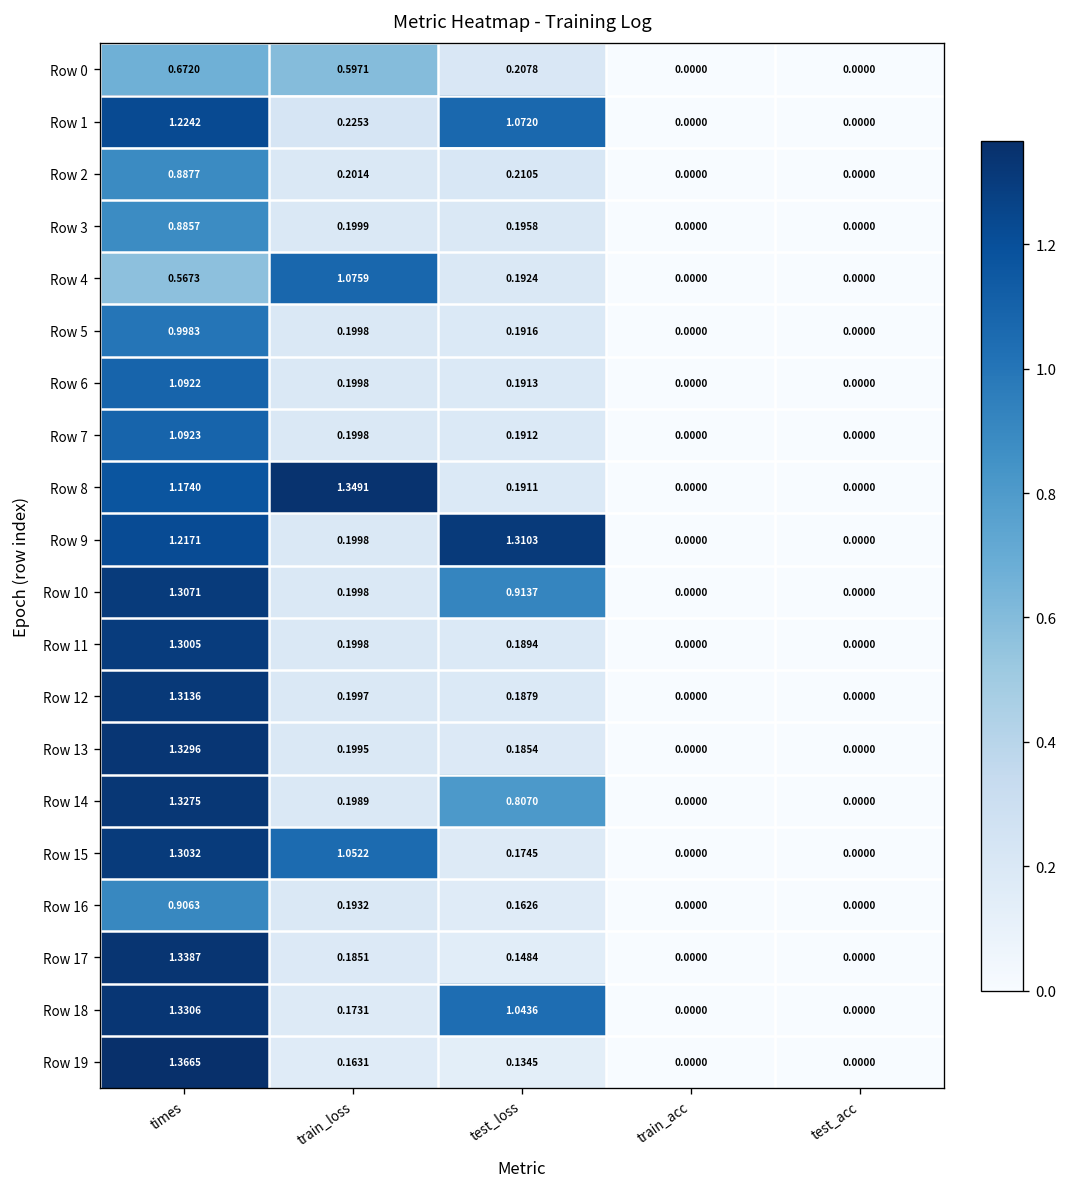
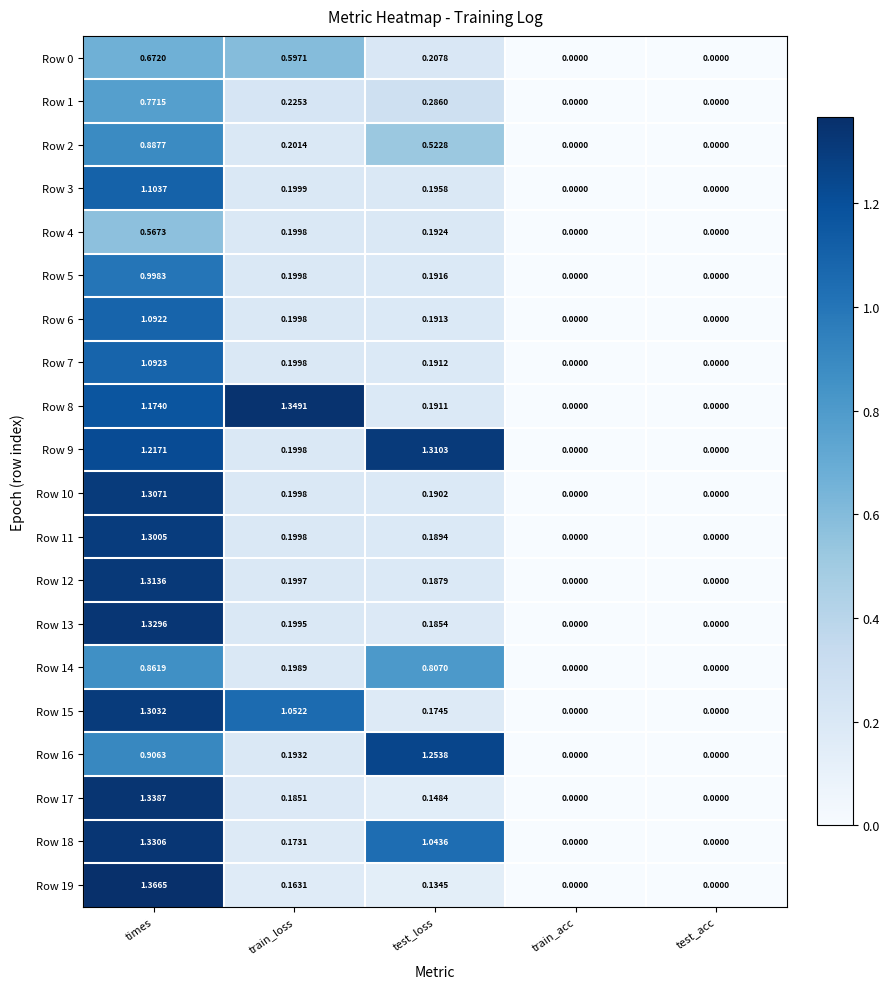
  {
    "Row 0": {
      "times": 0.6720,
      "train_loss": 0.5971,
      "test_loss": 0.2078,
      "train_acc": 0.0000,
      "test_acc": 0.0000
    },
    "Row 1": {
-     "times": 1.2242,
+     "times": 0.7715,
      "train_loss": 0.2253,
-     "test_loss": 1.0720,
+     "test_loss": 0.2860,
      "train_acc": 0.0000,
      "test_acc": 0.0000
    },
    "Row 2": {
      "times": 0.8877,
      "train_loss": 0.2014,
-     "test_loss": 0.2105,
+     "test_loss": 0.5228,
      "train_acc": 0.0000,
      "test_acc": 0.0000
    },
    "Row 3": {
-     "times": 0.8857,
+     "times": 1.1037,
      "train_loss": 0.1999,
      "test_loss": 0.1958,
      "train_acc": 0.0000,
      "test_acc": 0.0000
    },
    "Row 4": {
      "times": 0.5673,
-     "train_loss": 1.0759,
+     "train_loss": 0.1998,
      "test_loss": 0.1924,
      "train_acc": 0.0000,
      "test_acc": 0.0000
    },
    "Row 5": {
      "times": 0.9983,
      "train_loss": 0.1998,
      "test_loss": 0.1916,
      "train_acc": 0.0000,
      "test_acc": 0.0000
    },
    "Row 6": {
      "times": 1.0922,
      "train_loss": 0.1998,
      "test_loss": 0.1913,
      "train_acc": 0.0000,
      "test_acc": 0.0000
    },
    "Row 7": {
      "times": 1.0923,
      "train_loss": 0.1998,
      "test_loss": 0.1912,
      "train_acc": 0.0000,
      "test_acc": 0.0000
    },
    "Row 8": {
      "times": 1.1740,
      "train_loss": 1.3491,
      "test_loss": 0.1911,
      "train_acc": 0.0000,
      "test_acc": 0.0000
    },
    "Row 9": {
      "times": 1.2171,
      "train_loss": 0.1998,
      "test_loss": 1.3103,
      "train_acc": 0.0000,
      "test_acc": 0.0000
    },
    "Row 10": {
      "times": 1.3071,
      "train_loss": 0.1998,
-     "test_loss": 0.9137,
+     "test_loss": 0.1902,
      "train_acc": 0.0000,
      "test_acc": 0.0000
    },
    "Row 11": {
      "times": 1.3005,
      "train_loss": 0.1998,
      "test_loss": 0.1894,
      "train_acc": 0.0000,
      "test_acc": 0.0000
    },
    "Row 12": {
      "times": 1.3136,
      "train_loss": 0.1997,
      "test_loss": 0.1879,
      "train_acc": 0.0000,
      "test_acc": 0.0000
    },
    "Row 13": {
      "times": 1.3296,
      "train_loss": 0.1995,
      "test_loss": 0.1854,
      "train_acc": 0.0000,
      "test_acc": 0.0000
    },
    "Row 14": {
-     "times": 1.3275,
+     "times": 0.8619,
      "train_loss": 0.1989,
      "test_loss": 0.8070,
      "train_acc": 0.0000,
      "test_acc": 0.0000
    },
    "Row 15": {
      "times": 1.3032,
      "train_loss": 1.0522,
      "test_loss": 0.1745,
      "train_acc": 0.0000,
      "test_acc": 0.0000
    },
    "Row 16": {
      "times": 0.9063,
      "train_loss": 0.1932,
-     "test_loss": 0.1626,
+     "test_loss": 1.2538,
      "train_acc": 0.0000,
      "test_acc": 0.0000
    },
    "Row 17": {
      "times": 1.3387,
      "train_loss": 0.1851,
      "test_loss": 0.1484,
      "train_acc": 0.0000,
      "test_acc": 0.0000
    },
    "Row 18": {
      "times": 1.3306,
      "train_loss": 0.1731,
      "test_loss": 1.0436,
      "train_acc": 0.0000,
      "test_acc": 0.0000
    },
    "Row 19": {
      "times": 1.3665,
      "train_loss": 0.1631,
      "test_loss": 0.1345,
      "train_acc": 0.0000,
      "test_acc": 0.0000
    }
  }
